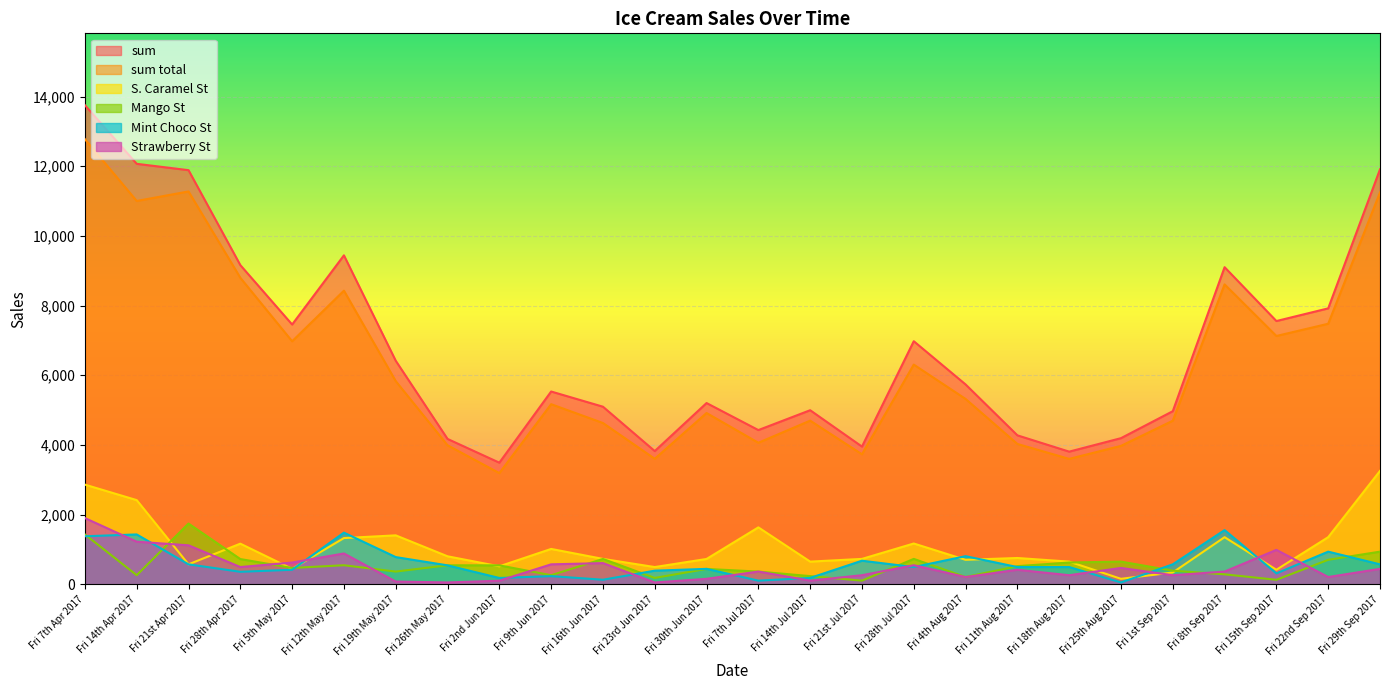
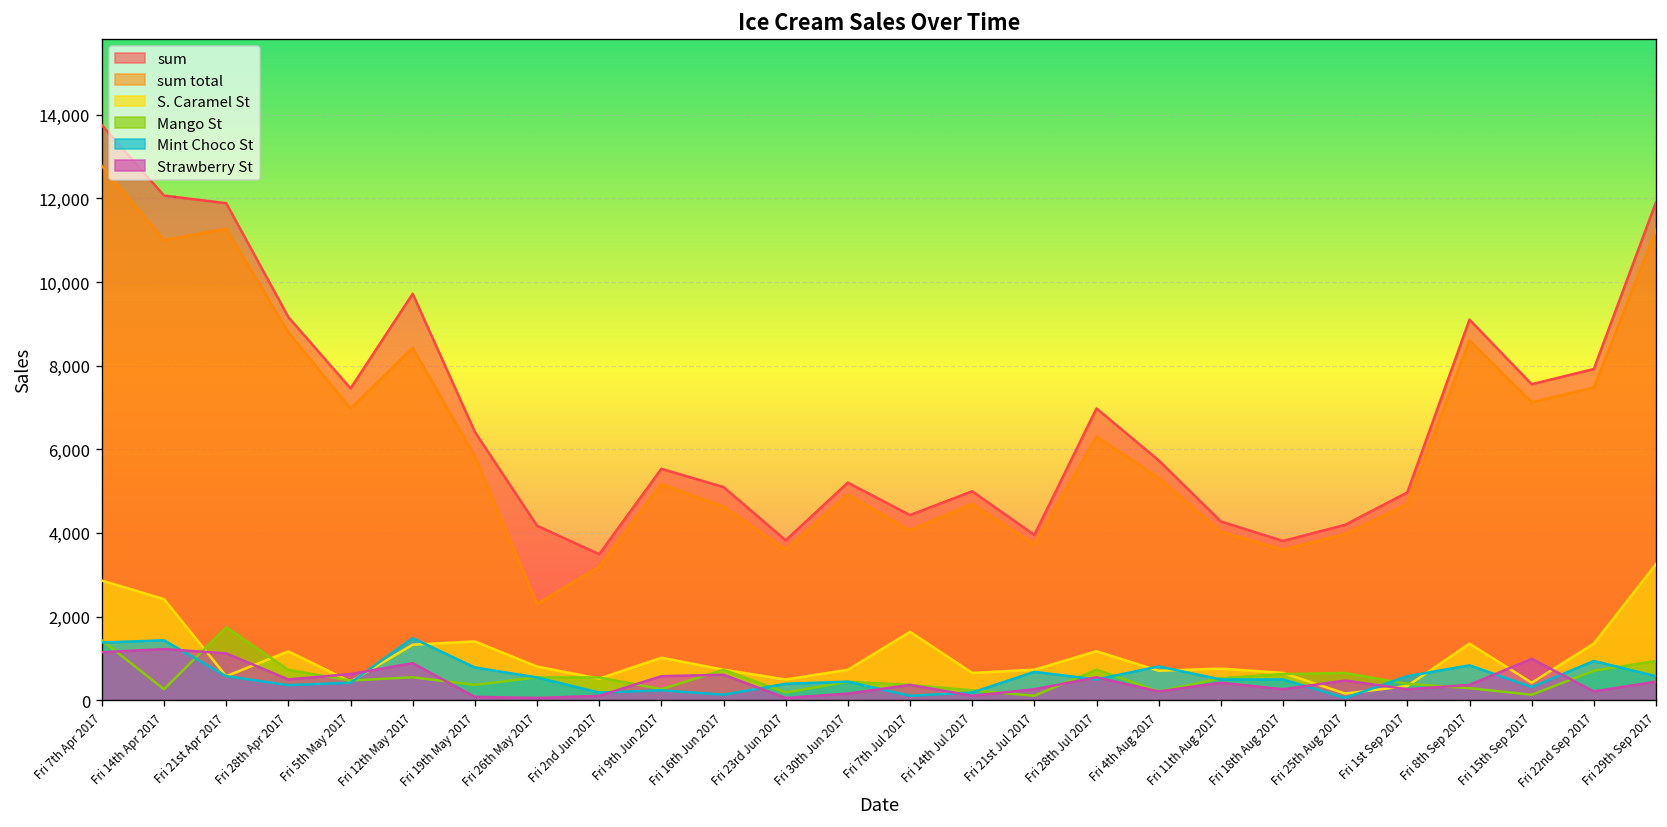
  {
    "sum": {
      "Fri 7th Apr 2017": "13,800",
      "Fri 14th Apr 2017": "12,100",
      "Fri 21st Apr 2017": "11,900",
      "Fri 28th Apr 2017": "9,200",
      "Fri 5th May 2017": "7,500",
-     "Fri 12th May 2017": "9,400",
+     "Fri 12th May 2017": "9,700",
      "Fri 19th May 2017": "6,400",
      "Fri 26th May 2017": "4,200",
      "Fri 2nd Jun 2017": "3,500",
      "Fri 9th Jun 2017": "5,500",
      "Fri 16th Jun 2017": "5,100",
      "Fri 23rd Jun 2017": "3,800",
      "Fri 30th Jun 2017": "5,200",
      "Fri 7th Jul 2017": "4,400",
      "Fri 14th Jul 2017": "5,000",
      "Fri 21st Jul 2017": "4,000",
      "Fri 28th Jul 2017": "7,000",
      "Fri 4th Aug 2017": "5,700",
      "Fri 11th Aug 2017": "4,300",
      "Fri 18th Aug 2017": "3,800",
      "Fri 25th Aug 2017": "4,200",
      "Fri 1st Sep 2017": "5,000",
      "Fri 8th Sep 2017": "9,100",
      "Fri 15th Sep 2017": "7,600",
      "Fri 22nd Sep 2017": "7,900",
      "Fri 29th Sep 2017": "11,900"
    },
    "sum total": {
      "Fri 7th Apr 2017": "12,800",
      "Fri 14th Apr 2017": "11,000",
      "Fri 21st Apr 2017": "11,300",
      "Fri 28th Apr 2017": "8,800",
      "Fri 5th May 2017": "7,000",
      "Fri 12th May 2017": "8,400",
      "Fri 19th May 2017": "5,800",
-     "Fri 26th May 2017": "4,000",
+     "Fri 26th May 2017": "2,300",
      "Fri 2nd Jun 2017": "3,200",
      "Fri 9th Jun 2017": "5,200",
      "Fri 16th Jun 2017": "4,600",
      "Fri 23rd Jun 2017": "3,600",
      "Fri 30th Jun 2017": "4,900",
      "Fri 7th Jul 2017": "4,100",
      "Fri 14th Jul 2017": "4,700",
      "Fri 21st Jul 2017": "3,700",
      "Fri 28th Jul 2017": "6,300",
      "Fri 4th Aug 2017": "5,300",
      "Fri 11th Aug 2017": "4,000",
      "Fri 18th Aug 2017": "3,600",
      "Fri 25th Aug 2017": "4,000",
      "Fri 1st Sep 2017": "4,700",
      "Fri 8th Sep 2017": "8,600",
      "Fri 15th Sep 2017": "7,100",
      "Fri 22nd Sep 2017": "7,500",
      "Fri 29th Sep 2017": "11,200"
    },
    "S. Caramel St": {
      "Fri 7th Apr 2017": "2,900",
      "Fri 14th Apr 2017": "2,400",
      "Fri 28th Apr 2017": "1,200",
      "Fri 12th May 2017": "1,300",
      "Fri 19th May 2017": "1,400",
      "Fri 26th May 2017": "800",
      "Fri 9th Jun 2017": "1,000",
      "Fri 23rd Jun 2017": "500",
      "Fri 30th Jun 2017": "700",
      "Fri 7th Jul 2017": "1,600",
      "Fri 14th Jul 2017": "700",
      "Fri 28th Jul 2017": "1,200",
      "Fri 4th Aug 2017": "700",
      "Fri 11th Aug 2017": "800",
      "Fri 25th Aug 2017": "200",
      "Fri 8th Sep 2017": "1,400",
      "Fri 15th Sep 2017": "400",
      "Fri 22nd Sep 2017": "1,400",
      "Fri 29th Sep 2017": "3,300"
    },
    "Mango St": {
      "Fri 14th Apr 2017": "300",
      "Fri 21st Apr 2017": "1,700",
      "Fri 28th Apr 2017": "700",
      "Fri 12th May 2017": "500",
      "Fri 19th May 2017": "400",
      "Fri 23rd Jun 2017": "200",
      "Fri 21st Jul 2017": "100",
      "Fri 28th Jul 2017": "700",
      "Fri 25th Aug 2017": "700",
      "Fri 8th Sep 2017": "300",
      "Fri 15th Sep 2017": "100",
      "Fri 22nd Sep 2017": "700",
      "Fri 29th Sep 2017": "900"
    },
    "Mint Choco St": {
      "Fri 14th Apr 2017": "1,400",
      "Fri 28th Apr 2017": "400",
      "Fri 12th May 2017": "1,500",
      "Fri 19th May 2017": "800",
      "Fri 2nd Jun 2017": "200",
      "Fri 16th Jun 2017": "100",
      "Fri 23rd Jun 2017": "400",
      "Fri 7th Jul 2017": "100",
      "Fri 4th Aug 2017": "800",
      "Fri 18th Aug 2017": "500",
      "Fri 25th Aug 2017": "100",
      "Fri 1st Sep 2017": "600",
-     "Fri 8th Sep 2017": "1,600",
+     "Fri 8th Sep 2017": "800",
      "Fri 15th Sep 2017": "300",
      "Fri 22nd Sep 2017": "900",
      "Fri 29th Sep 2017": "600"
    },
    "Strawberry St": {
-     "Fri 7th Apr 2017": "1,900",
+     "Fri 7th Apr 2017": "1,100",
      "Fri 14th Apr 2017": "1,200",
      "Fri 21st Apr 2017": "1,100",
      "Fri 28th Apr 2017": "500",
      "Fri 5th May 2017": "600",
      "Fri 12th May 2017": "900",
      "Fri 19th May 2017": "100",
      "Fri 26th May 2017": "100",
      "Fri 2nd Jun 2017": "100",
      "Fri 9th Jun 2017": "600",
      "Fri 16th Jun 2017": "600",
      "Fri 23rd Jun 2017": "100",
      "Fri 30th Jun 2017": "200",
      "Fri 14th Jul 2017": "100",
      "Fri 21st Jul 2017": "300",
      "Fri 11th Aug 2017": "400",
      "Fri 18th Aug 2017": "300",
      "Fri 25th Aug 2017": "500",
      "Fri 1st Sep 2017": "300",
      "Fri 8th Sep 2017": "400",
      "Fri 15th Sep 2017": "1,000",
      "Fri 22nd Sep 2017": "200",
      "Fri 29th Sep 2017": "400"
    }
  }
